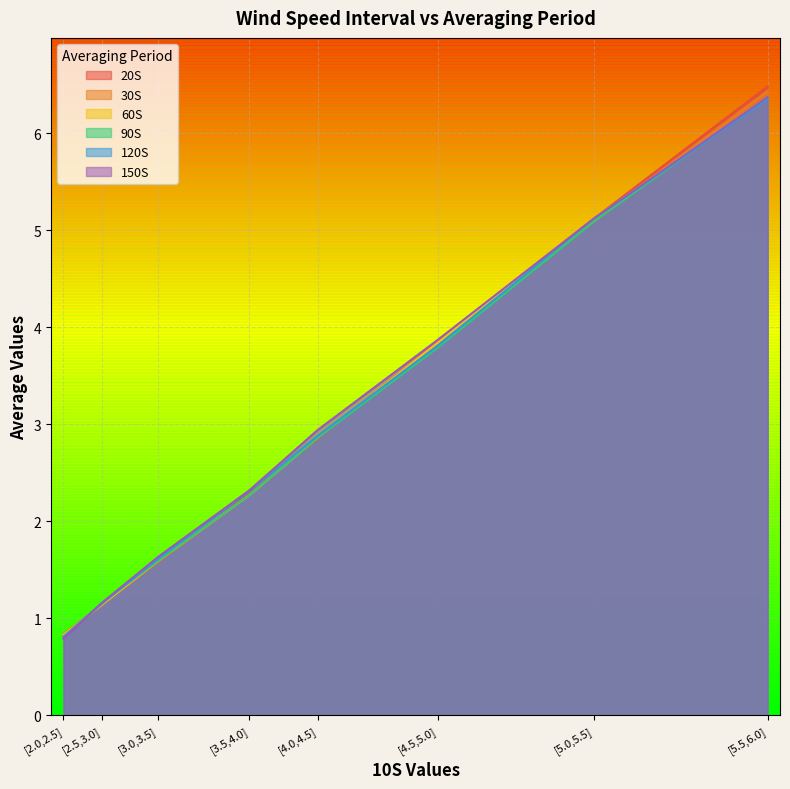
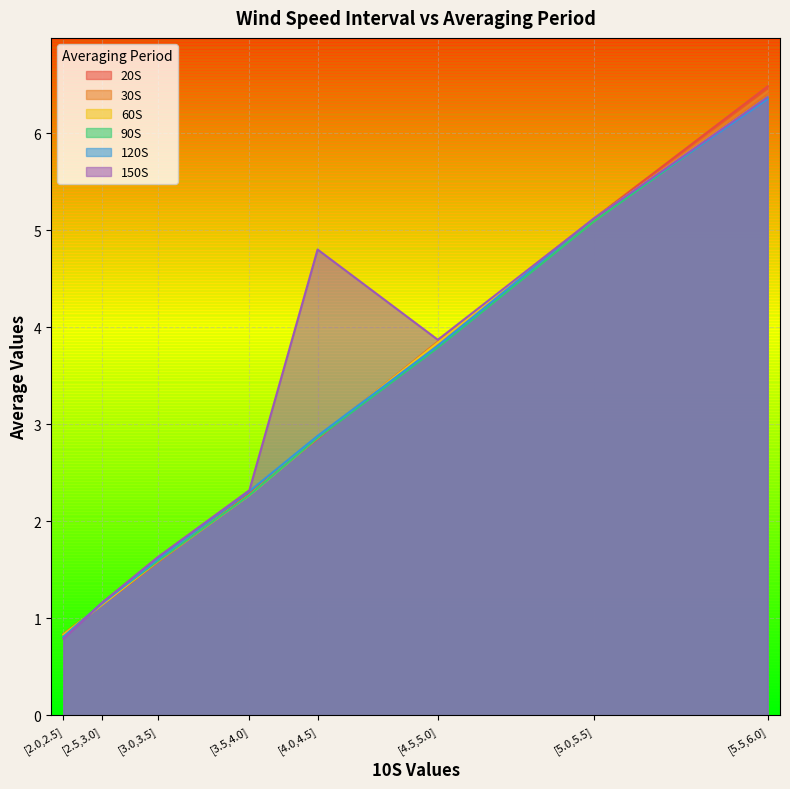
  {
    "150S": {
-     "[4.0,4.5]": 2.9
+     "[4.0,4.5]": 4.8
    }
  }
